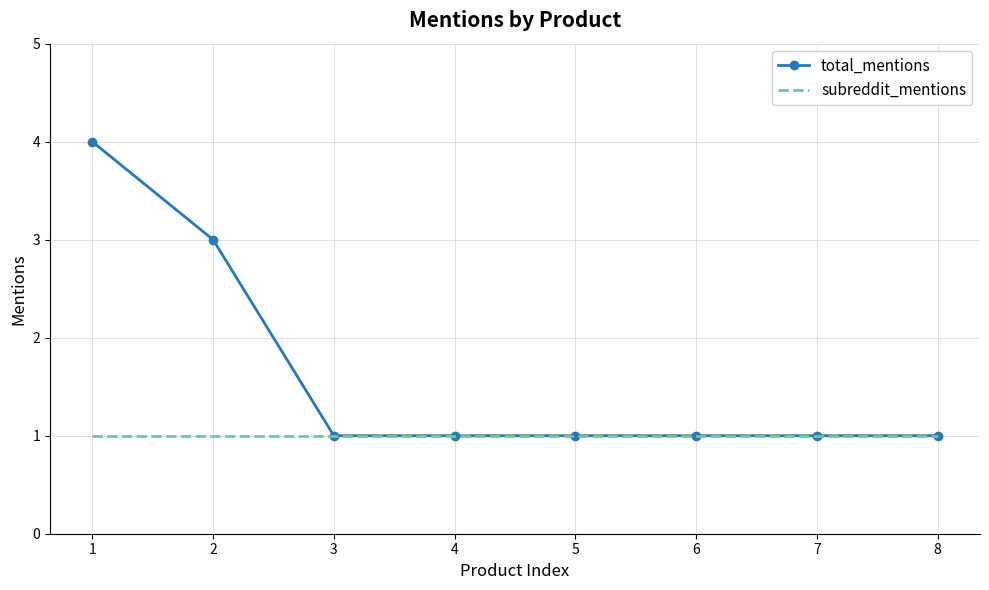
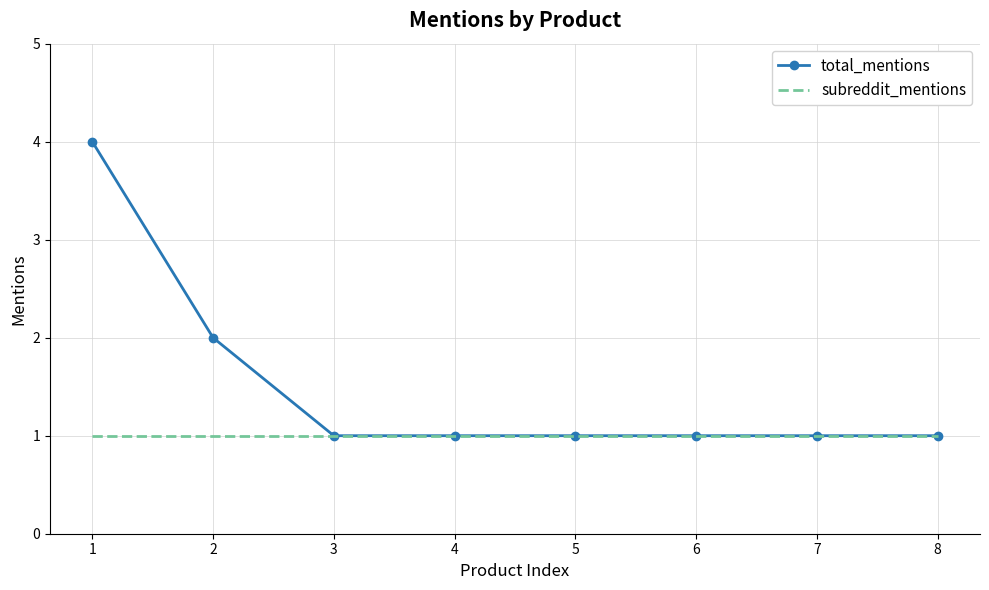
  {
    "total_mentions": {
      "1": 4,
-     "2": 3
+     "2": 2
    },
    "subreddit_mentions": {
      "1": 1,
      "2": 1
    }
  }
